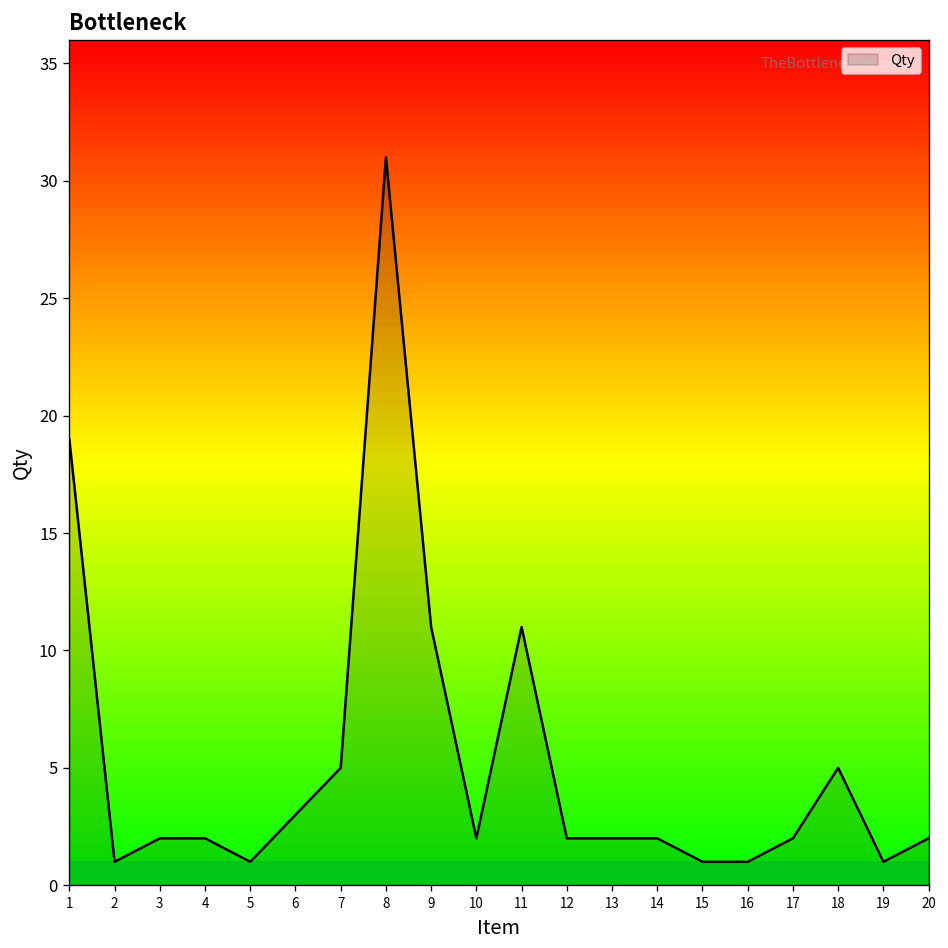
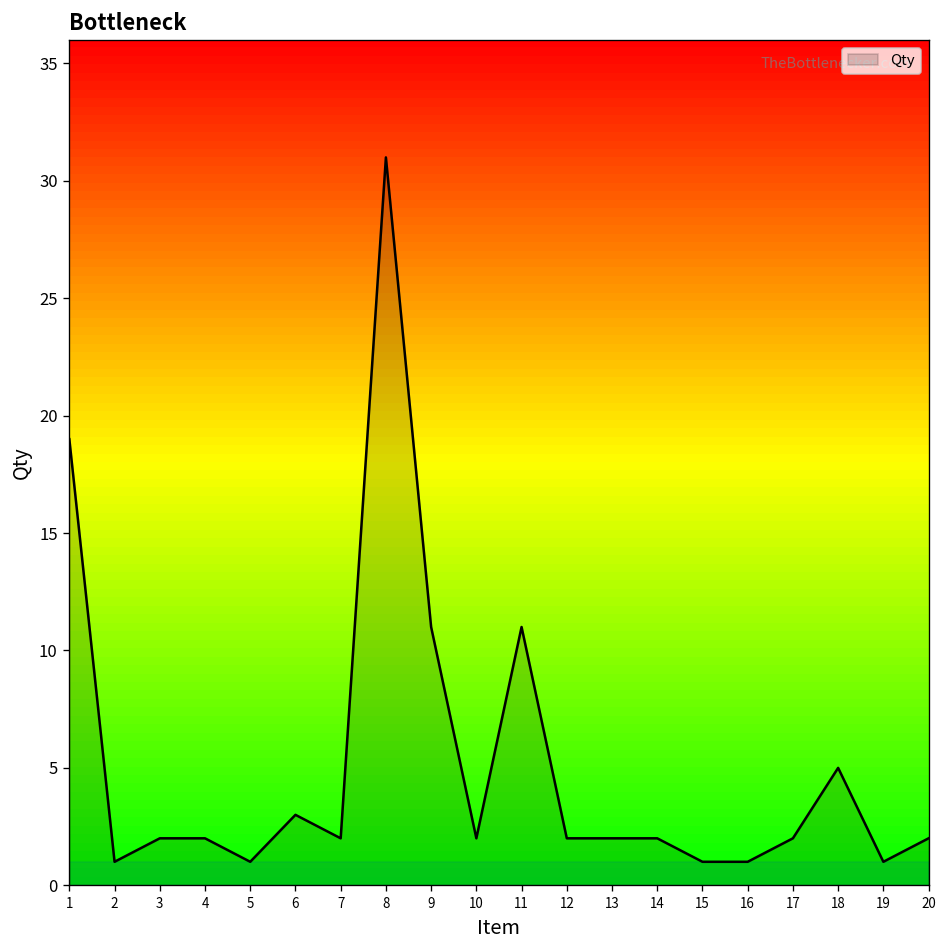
  {
    "1": 19,
    "2": 1,
    "3": 2,
    "4": 2,
    "5": 1,
    "6": 3,
-   "7": 5,
+   "7": 2,
    "8": 31,
    "9": 11,
    "10": 2,
    "11": 11,
    "12": 2,
    "13": 2,
    "14": 2,
    "15": 1,
    "16": 1,
    "17": 2,
    "18": 5,
    "19": 1,
    "20": 2
  }
